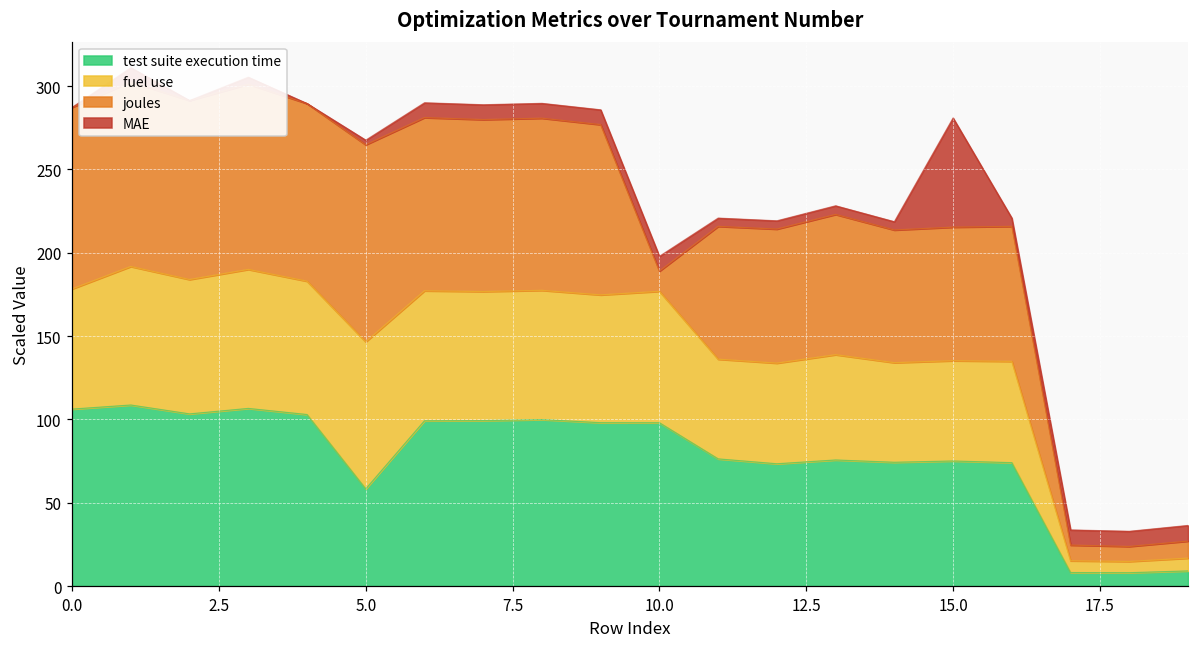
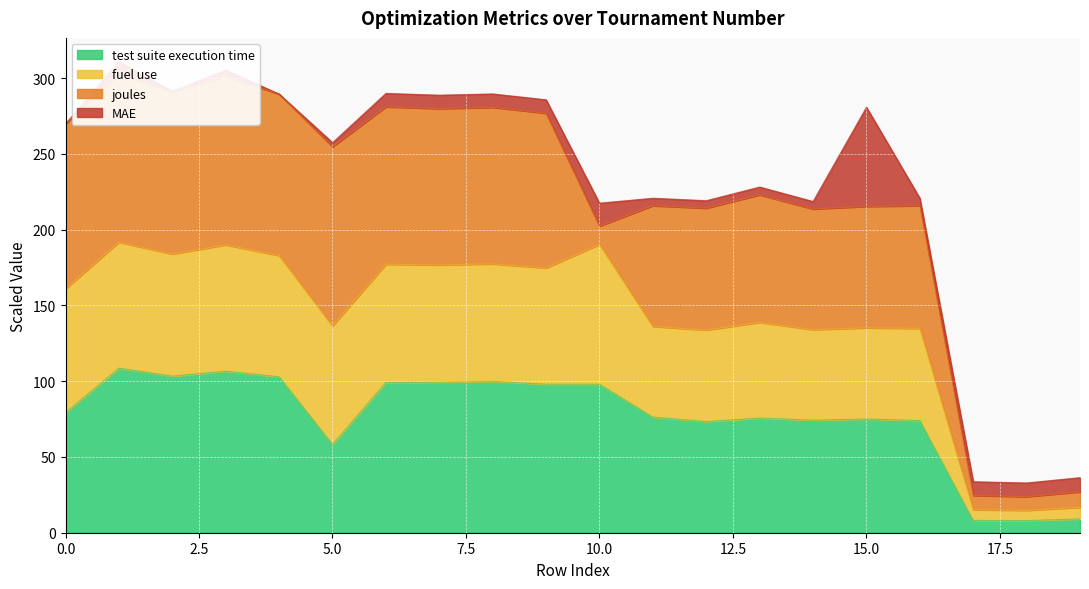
  {
    "test suite execution time": {
-     "0.0": 106,
+     "0.0": 79,
      "5.0": 58,
      "10.0": 98,
      "15.0": 75
    },
    "fuel use": {
-     "0.0": 72,
-     "5.0": 88,
-     "10.0": 79,
+     "0.0": 82,
+     "5.0": 78,
+     "10.0": 92,
      "15.0": 60
    },
    "joules": {
      "5.0": 118,
      "10.0": 12,
      "15.0": 80
    },
    "MAE": {
      "5.0": 3,
-     "10.0": 9,
+     "10.0": 15,
      "15.0": 65
    }
  }
